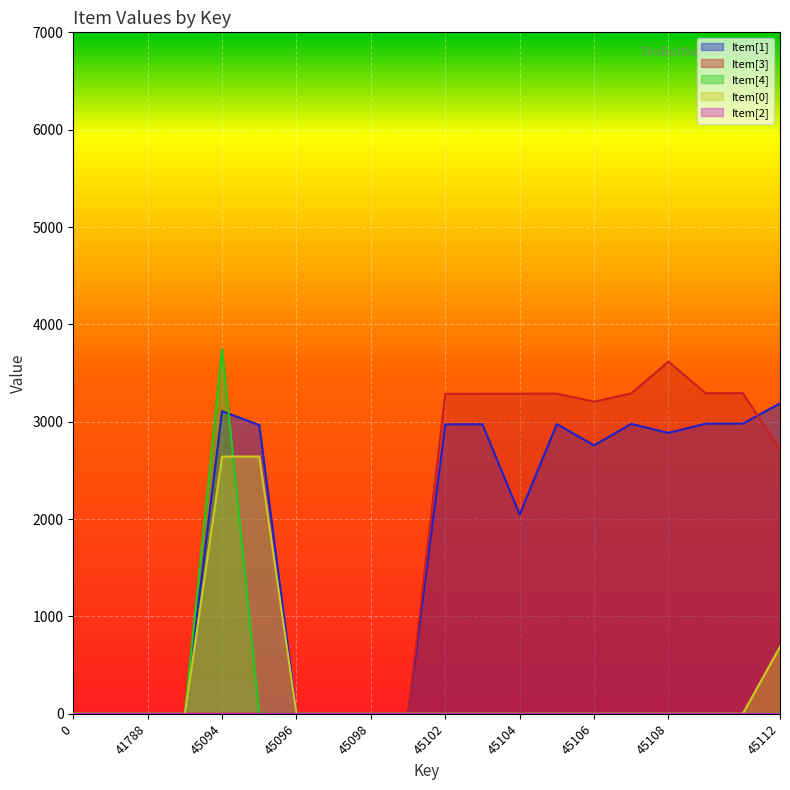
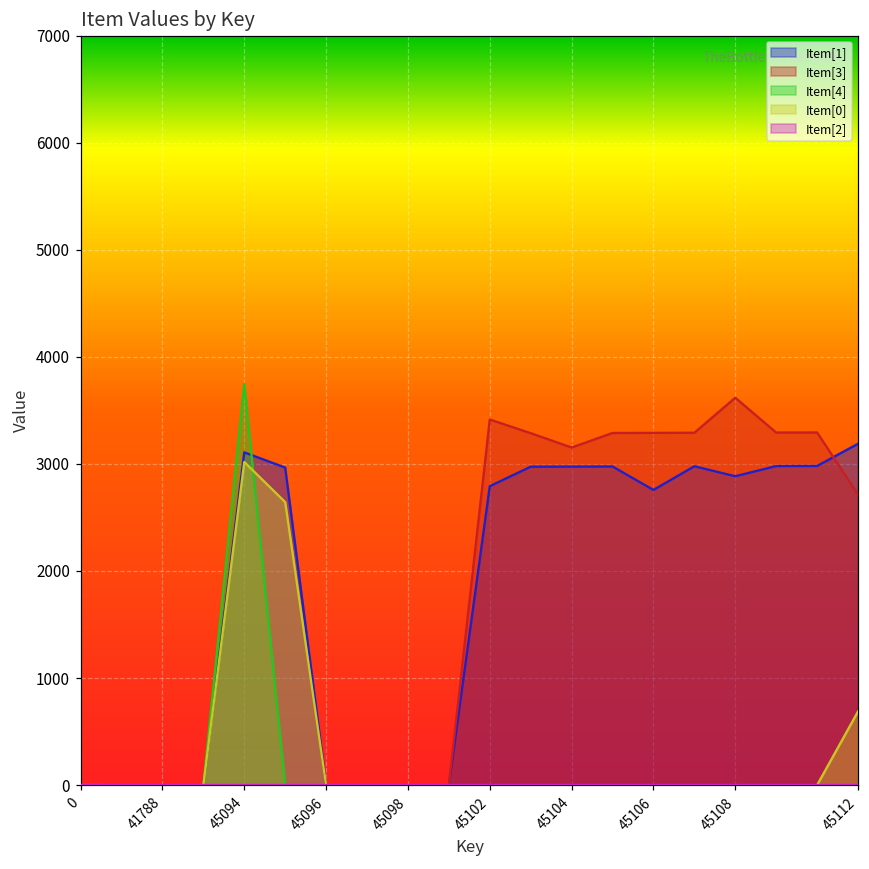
  {
    "Item[1]": {
      "45094": 3100,
-     "45102": 3000,
-     "45104": 2000,
+     "45102": 2800,
+     "45104": 3000,
      "45106": 2800,
      "45108": 2900,
      "45112": 3200
    },
    "Item[3]": {
-     "45102": 3300,
-     "45104": 3300,
-     "45106": 3200,
+     "45102": 3400,
+     "45104": 3200,
+     "45106": 3300,
      "45108": 3600,
      "45112": 2700
    },
    "Item[4]": {
      "45094": 3700
    },
    "Item[0]": {
-     "45094": 2600,
+     "45094": 3000,
      "45112": 700
    }
  }
